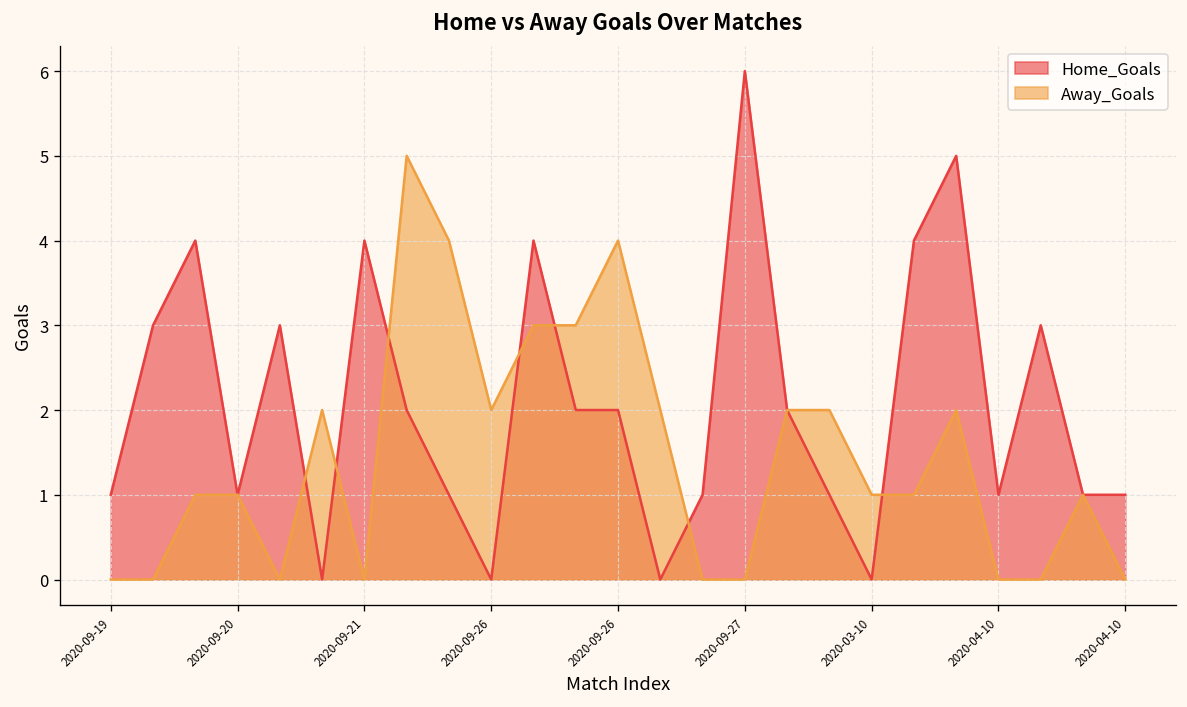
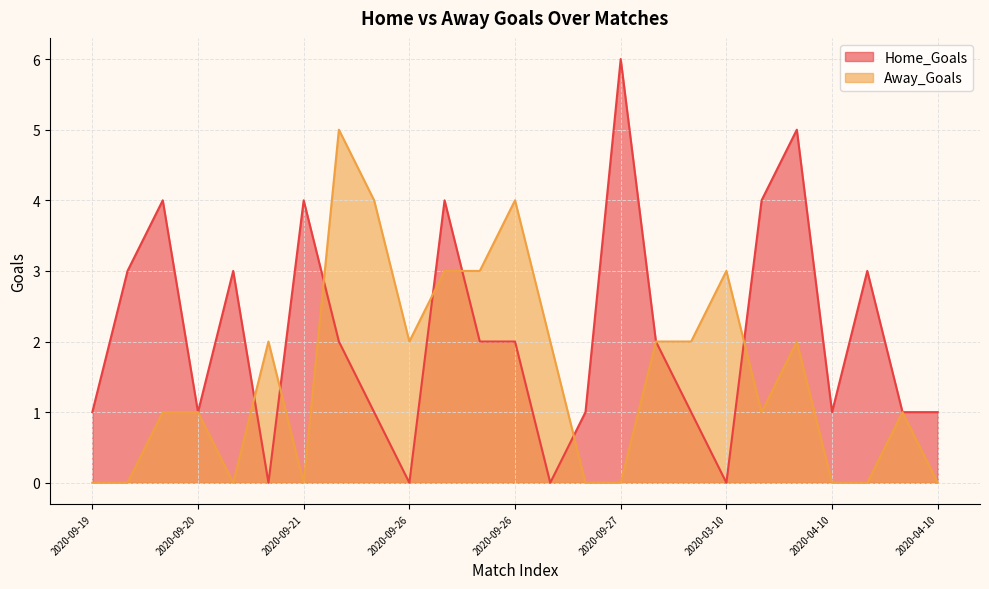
  {
    "Home_Goals": {
      "2020-09-21": 4,
      "2020-03-10": 0
    },
    "Away_Goals": {
      "2020-09-21": 0,
-     "2020-03-10": 1
+     "2020-03-10": 3
    }
  }
